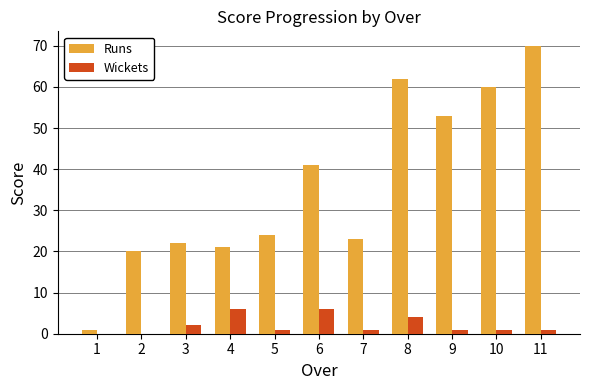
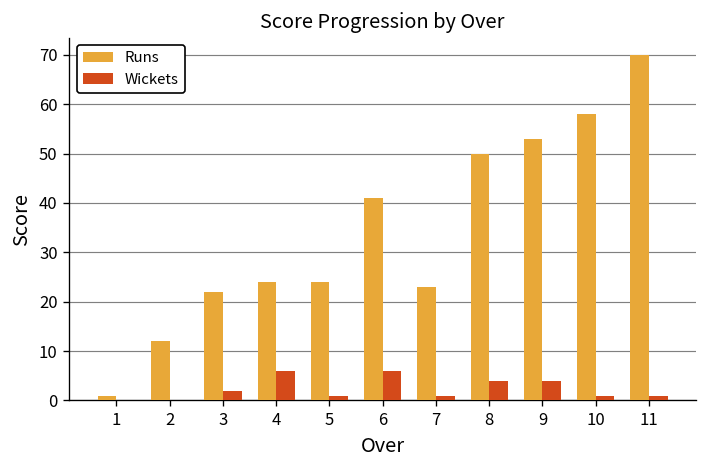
  {
    "Runs": {
      "1": 1,
-     "2": 20,
+     "2": 12,
      "3": 22,
-     "4": 21,
+     "4": 24,
      "5": 24,
      "6": 41,
      "7": 23,
-     "8": 62,
+     "8": 50,
      "9": 53,
-     "10": 60,
+     "10": 58,
      "11": 70
    },
    "Wickets": {
      "1": 0,
      "2": 0,
      "3": 2,
      "4": 6,
      "5": 1,
      "6": 6,
      "7": 1,
      "8": 4,
-     "9": 1,
+     "9": 4,
      "10": 1,
      "11": 1
    }
  }
